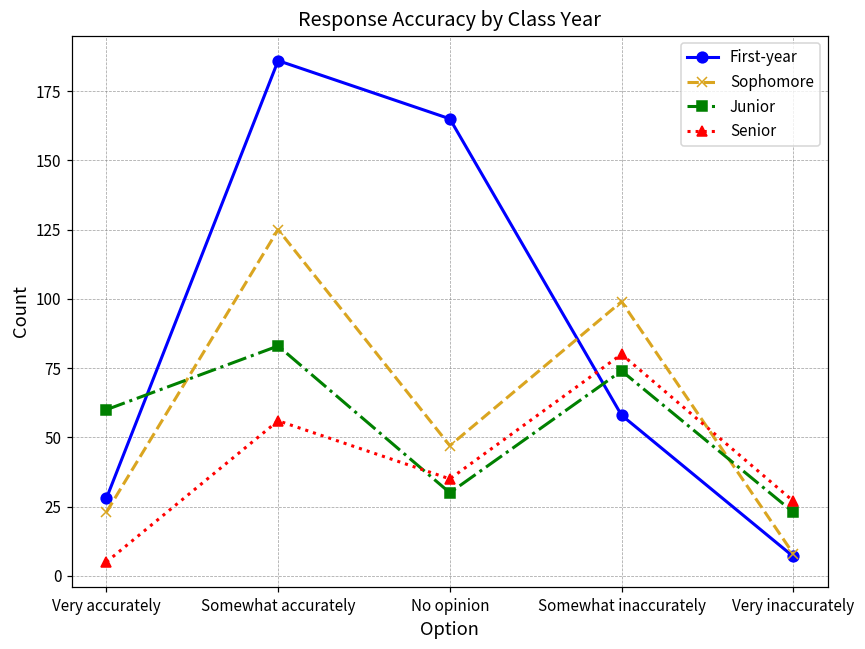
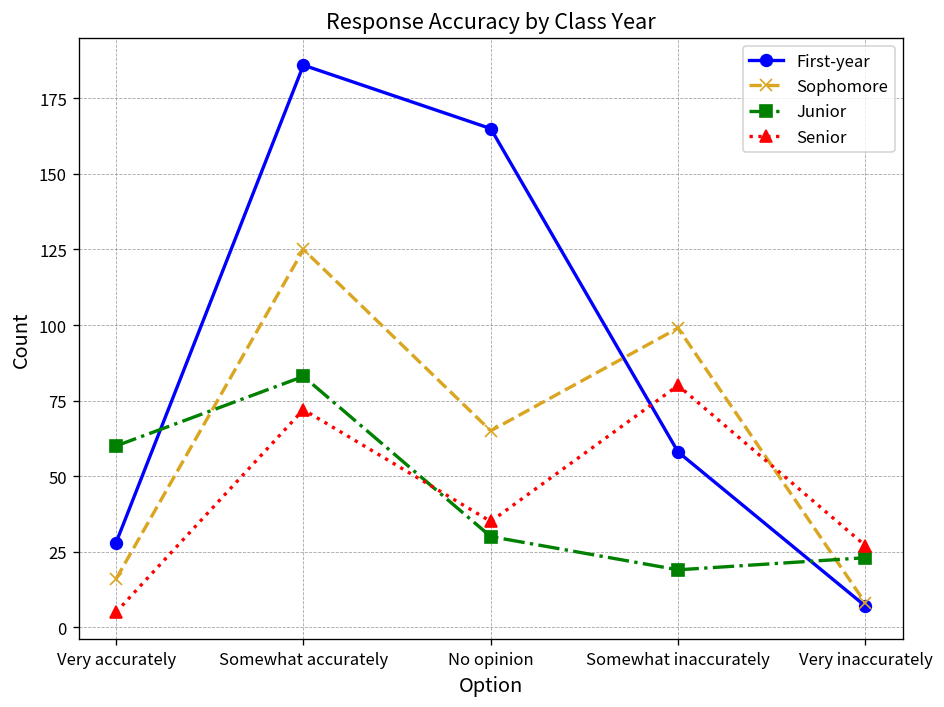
  {
    "First-year": {
      "Very accurately": 28,
      "Somewhat accurately": 186,
      "No opinion": 165,
      "Somewhat inaccurately": 58
    },
    "Sophomore": {
-     "Very accurately": 23,
+     "Very accurately": 16,
      "Somewhat accurately": 125,
-     "No opinion": 47,
+     "No opinion": 65,
      "Somewhat inaccurately": 99
    },
    "Junior": {
      "Very accurately": 60,
      "Somewhat accurately": 83,
      "No opinion": 30,
-     "Somewhat inaccurately": 74,
+     "Somewhat inaccurately": 19,
      "Very inaccurately": 23
    },
    "Senior": {
      "Very accurately": 5,
-     "Somewhat accurately": 56,
+     "Somewhat accurately": 72,
      "No opinion": 35,
      "Somewhat inaccurately": 80,
      "Very inaccurately": 27
    }
  }
